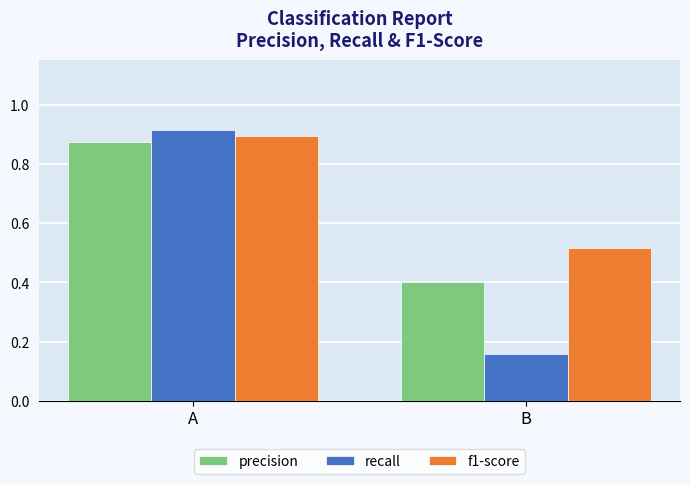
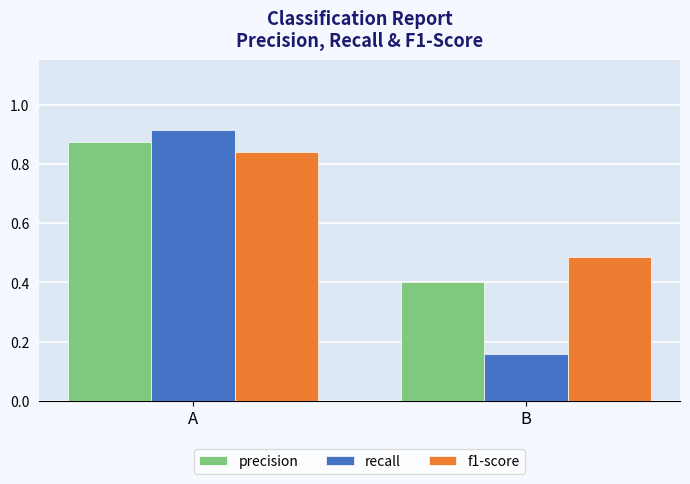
  {
    "precision": {
      "A": 0.87,
      "B": 0.40
    },
    "recall": {
      "A": 0.91,
      "B": 0.16
    },
    "f1-score": {
-     "A": 0.89,
-     "B": 0.52
+     "A": 0.84,
+     "B": 0.49
    }
  }
